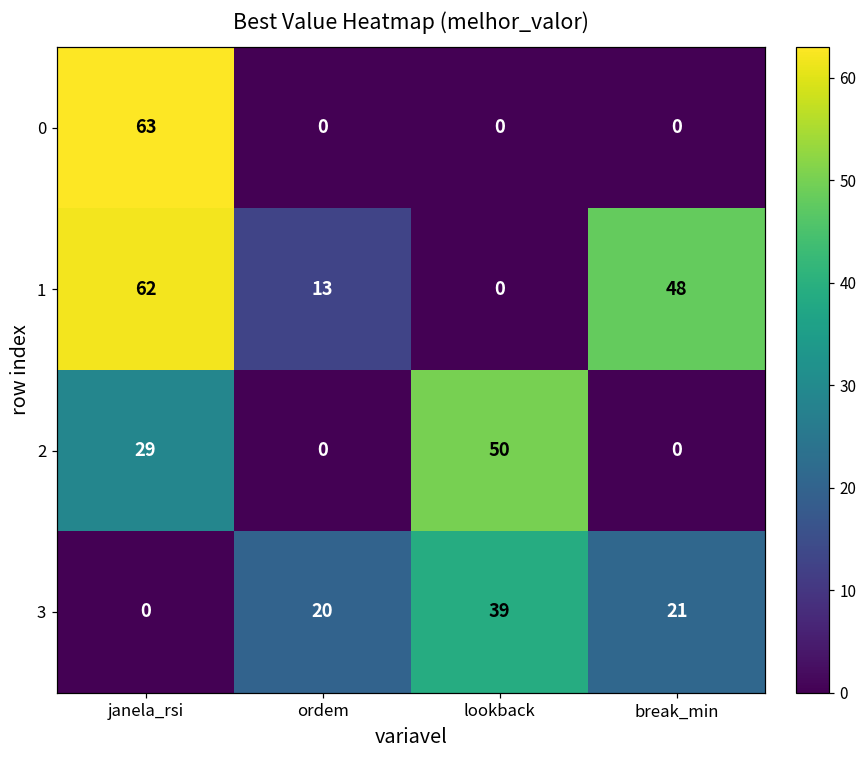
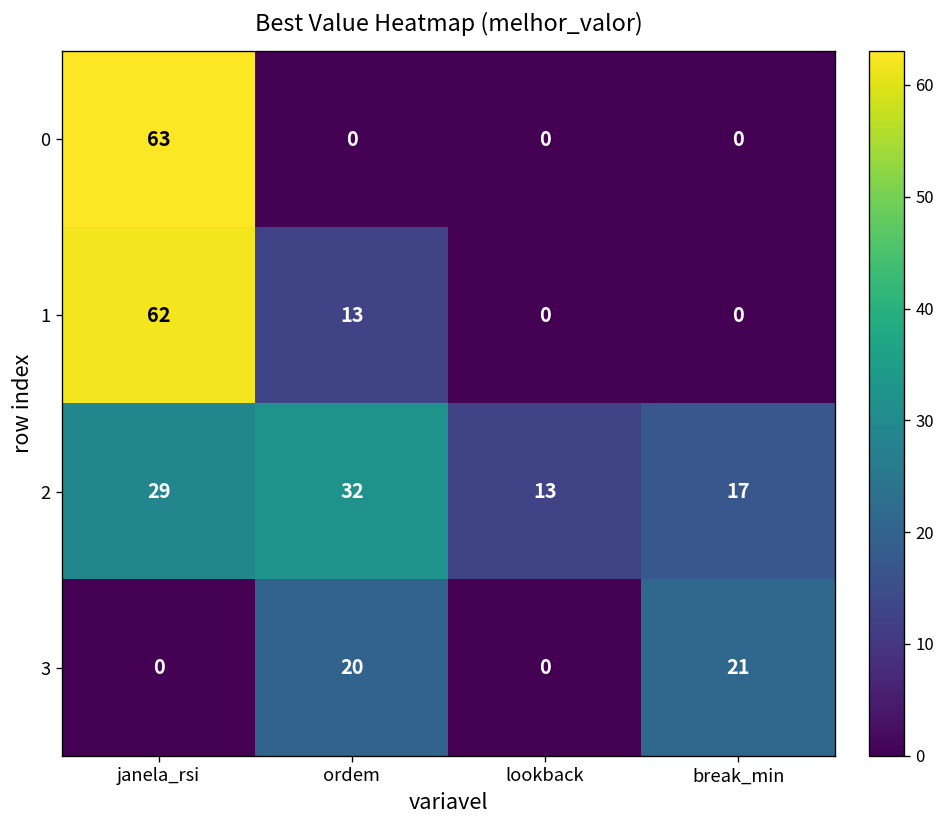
  {
    "0": {
      "janela_rsi": 63,
      "ordem": 0,
      "lookback": 0,
      "break_min": 0
    },
    "1": {
      "janela_rsi": 62,
      "ordem": 13,
      "lookback": 0,
-     "break_min": 48
+     "break_min": 0
    },
    "2": {
      "janela_rsi": 29,
-     "ordem": 0,
-     "lookback": 50,
-     "break_min": 0
+     "ordem": 32,
+     "lookback": 13,
+     "break_min": 17
    },
    "3": {
      "janela_rsi": 0,
      "ordem": 20,
-     "lookback": 39,
+     "lookback": 0,
      "break_min": 21
    }
  }
